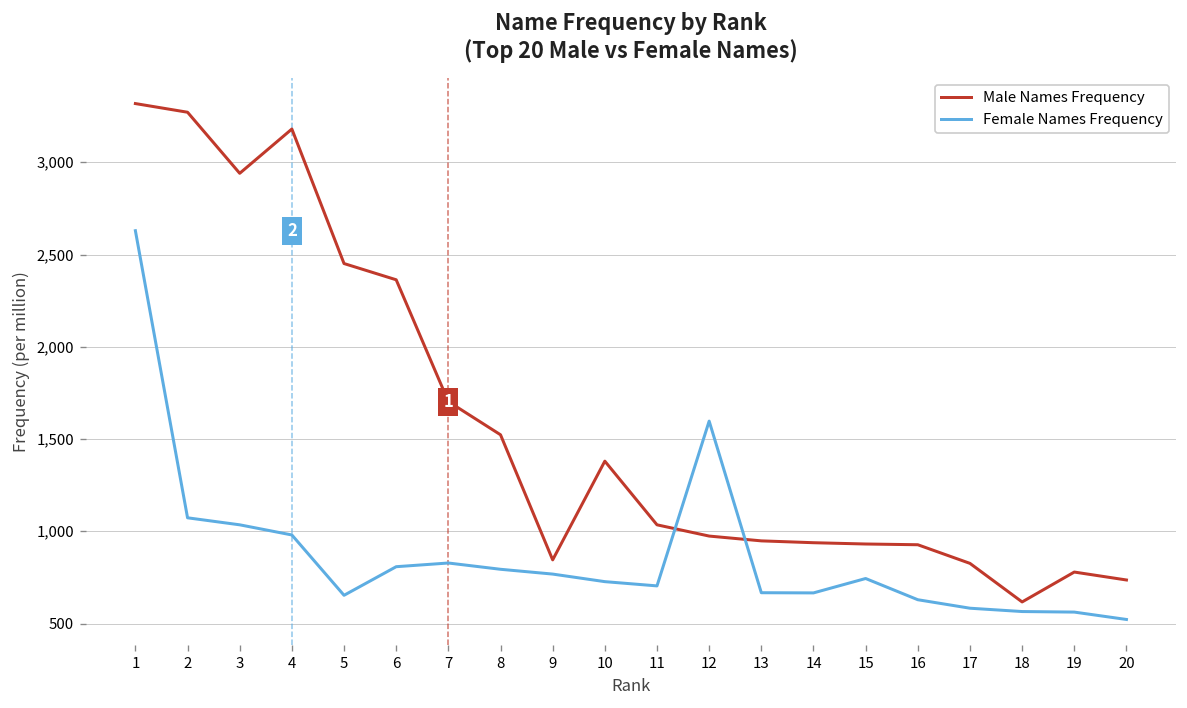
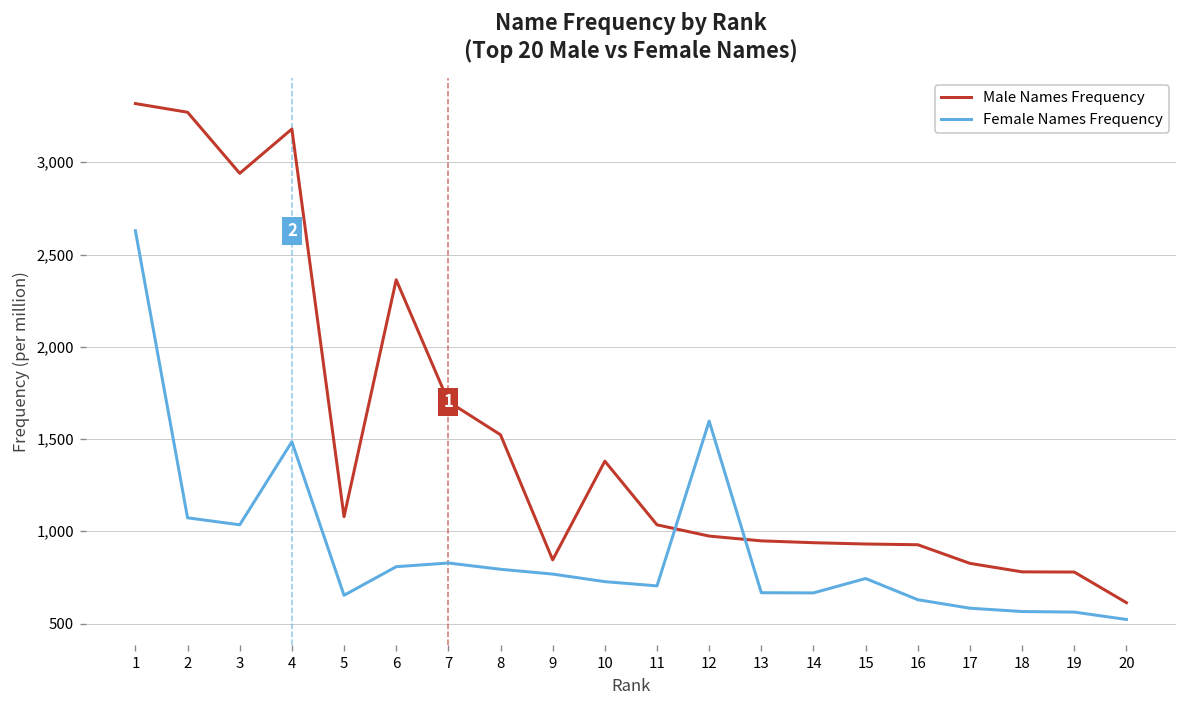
  {
    "Male Names Frequency": {
      "1": "3,320",
      "2": "3,270",
      "3": "2,940",
      "4": "3,180",
-     "5": "2,450",
+     "5": "1,080",
      "6": "2,360",
      "8": "1,520",
      "9": "850",
      "10": "1,380",
      "11": "1,040",
      "12": "970",
      "13": "950",
      "14": "940",
      "15": "930",
      "16": "930",
      "17": "830",
-     "18": "620",
+     "18": "780",
      "19": "780",
-     "20": "740"
+     "20": "610"
    },
    "Female Names Frequency": {
      "1": "2,630",
      "2": "1,070",
      "3": "1,040",
-     "4": "980",
+     "4": "1,490",
      "5": "650",
      "6": "810",
      "7": "830",
      "8": "790",
      "9": "770",
      "10": "730",
      "11": "700",
      "12": "1,600",
      "13": "670",
      "14": "670",
      "15": "740",
      "16": "630",
      "17": "580",
      "18": "570",
      "19": "560",
      "20": "520"
    }
  }
